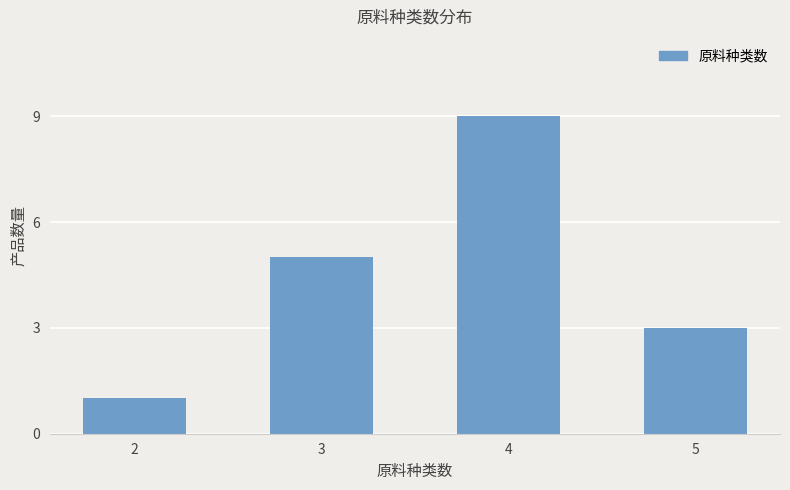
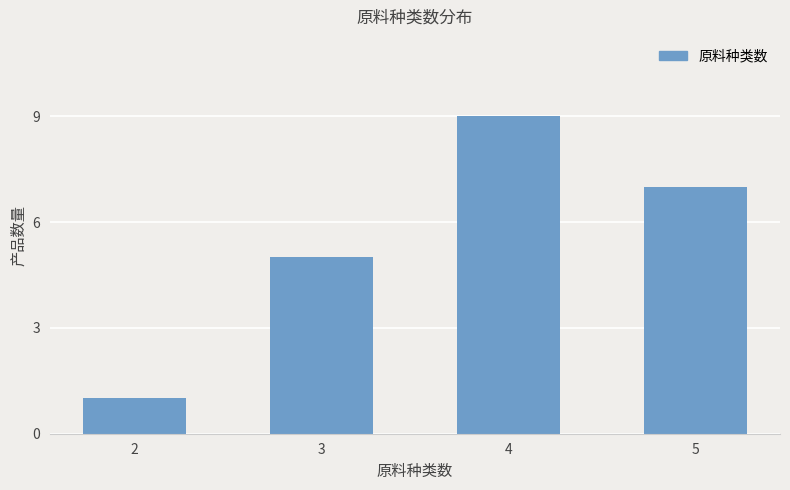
  {
    "2": 1,
    "3": 5,
    "4": 9,
-   "5": 3
+   "5": 7
  }
